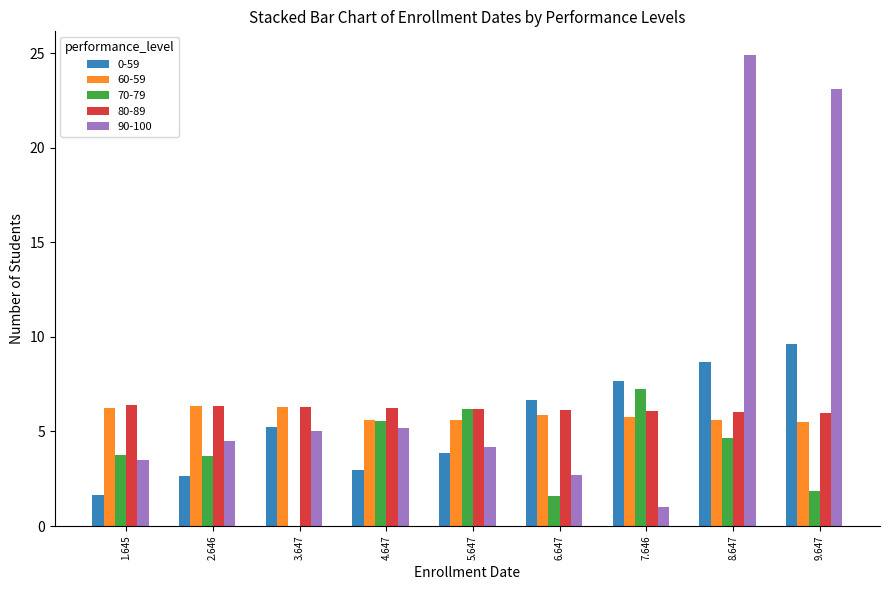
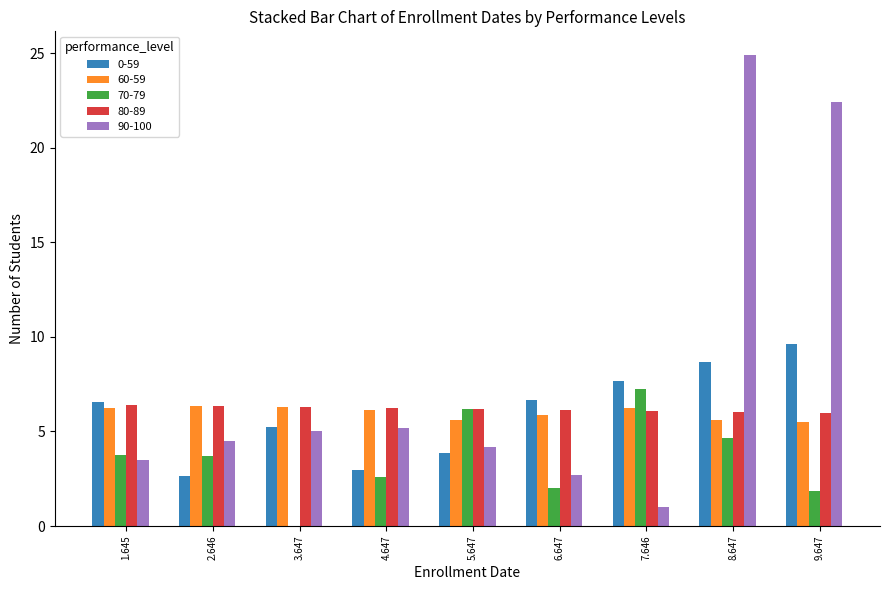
  {
    "0-59": {
-     "1.645": 1.6,
+     "1.645": 6.6,
      "2.646": 2.6,
      "3.647": 5.3,
      "4.647": 2.9,
      "5.647": 3.9,
      "6.647": 6.6,
      "7.646": 7.6,
      "8.647": 8.6,
      "9.647": 9.6
    },
    "60-59": {
      "1.645": 6.3,
      "2.646": 6.3,
      "3.647": 6.3,
-     "4.647": 5.6,
+     "4.647": 6.2,
      "5.647": 5.6,
      "6.647": 5.9,
-     "7.646": 5.8,
+     "7.646": 6.3,
      "8.647": 5.6,
      "9.647": 5.5
    },
    "70-79": {
      "1.645": 3.7,
      "2.646": 3.7,
      "3.647": 0.0,
-     "4.647": 5.6,
+     "4.647": 2.6,
      "5.647": 6.2,
-     "6.647": 1.6,
+     "6.647": 2.0,
      "7.646": 7.2,
      "8.647": 4.7,
      "9.647": 1.9
    },
    "80-89": {
      "1.645": 6.4,
      "2.646": 6.3,
      "3.647": 6.3,
      "4.647": 6.3,
      "5.647": 6.2,
      "6.647": 6.2,
      "7.646": 6.1,
      "8.647": 6.0,
      "9.647": 6.0
    },
    "90-100": {
      "1.645": 3.5,
      "2.646": 4.5,
      "3.647": 5.0,
      "4.647": 5.2,
      "5.647": 4.2,
      "6.647": 2.7,
      "7.646": 1.0,
      "8.647": 24.9,
-     "9.647": 23.1
+     "9.647": 22.4
    }
  }
